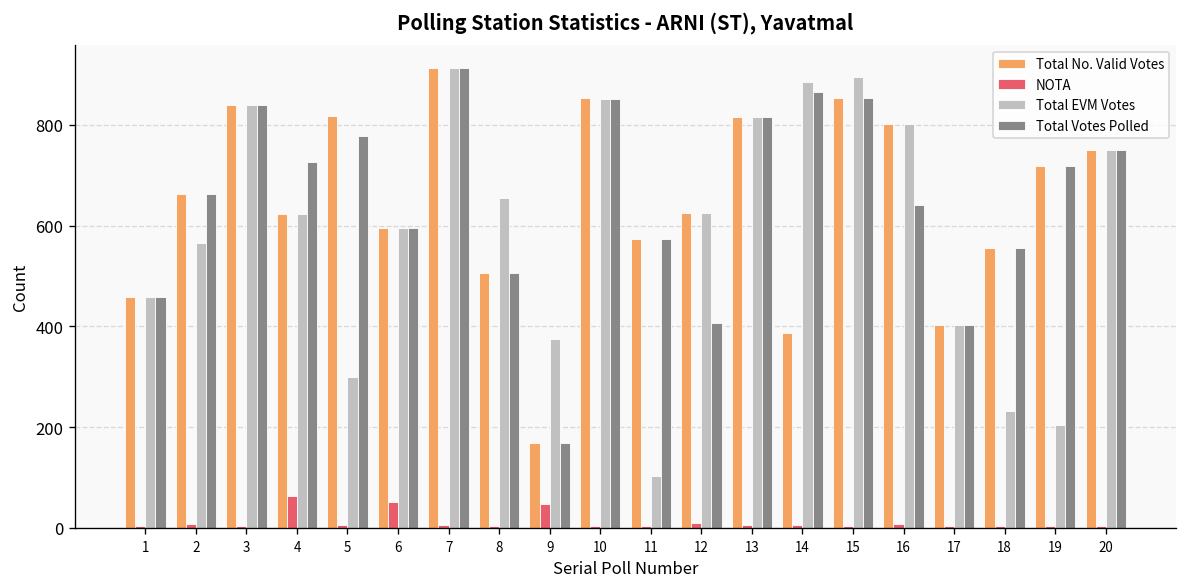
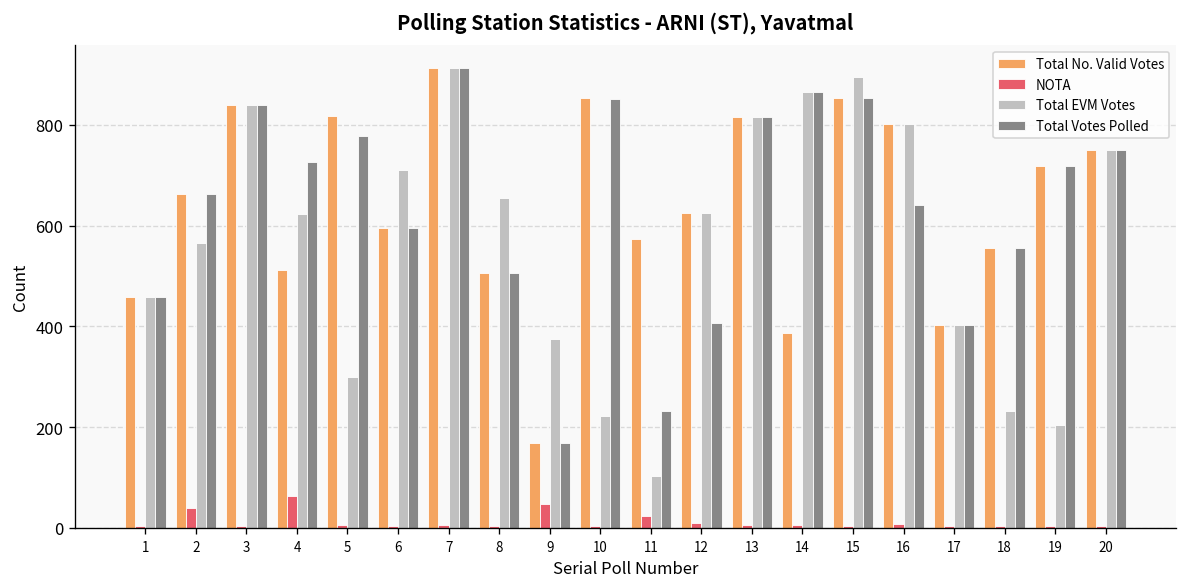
  {
    "Total No. Valid Votes": {
      "1": 460,
      "2": 660,
      "3": 840,
-     "4": 620,
+     "4": 510,
      "5": 820,
      "6": 600,
      "7": 910,
      "8": 510,
      "9": 170,
      "10": 850,
      "11": 570,
      "12": 630,
      "13": 820,
      "14": 390,
      "15": 850,
      "16": 800,
      "17": 400,
      "18": 560,
      "19": 720,
      "20": 750
    },
    "NOTA": {
-     "2": 10,
+     "2": 40,
      "4": 60,
-     "6": 50,
+     "6": 0,
      "9": 50,
-     "11": 0,
+     "11": 20,
      "12": 10,
      "16": 10
    },
    "Total EVM Votes": {
      "1": 460,
      "2": 570,
      "3": 840,
      "4": 620,
      "5": 300,
-     "6": 600,
+     "6": 710,
      "7": 910,
      "8": 660,
      "9": 380,
-     "10": 850,
+     "10": 220,
      "11": 100,
      "12": 630,
      "13": 820,
-     "14": 890,
+     "14": 870,
      "15": 900,
      "16": 800,
      "17": 400,
      "18": 230,
      "19": 200,
      "20": 750
    },
    "Total Votes Polled": {
      "1": 460,
      "2": 660,
      "3": 840,
      "4": 730,
      "5": 780,
      "6": 600,
      "7": 910,
      "8": 510,
      "9": 170,
      "10": 850,
-     "11": 570,
+     "11": 230,
      "12": 410,
      "13": 820,
      "14": 870,
      "15": 850,
      "16": 640,
      "17": 400,
      "18": 560,
      "19": 720,
      "20": 750
    }
  }
